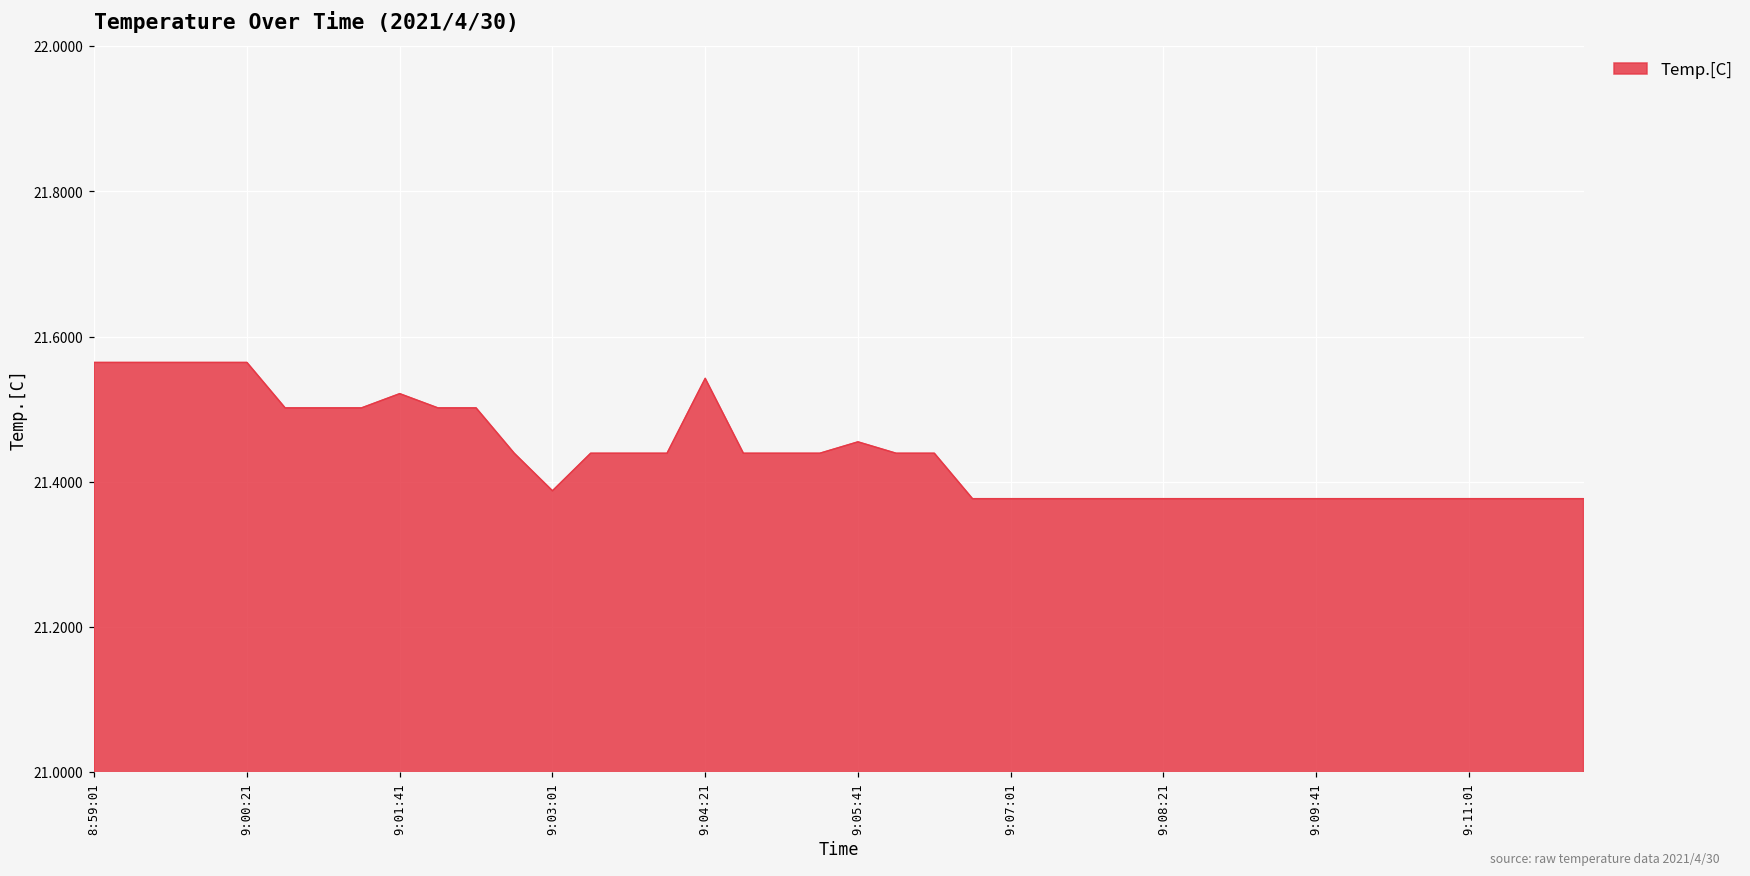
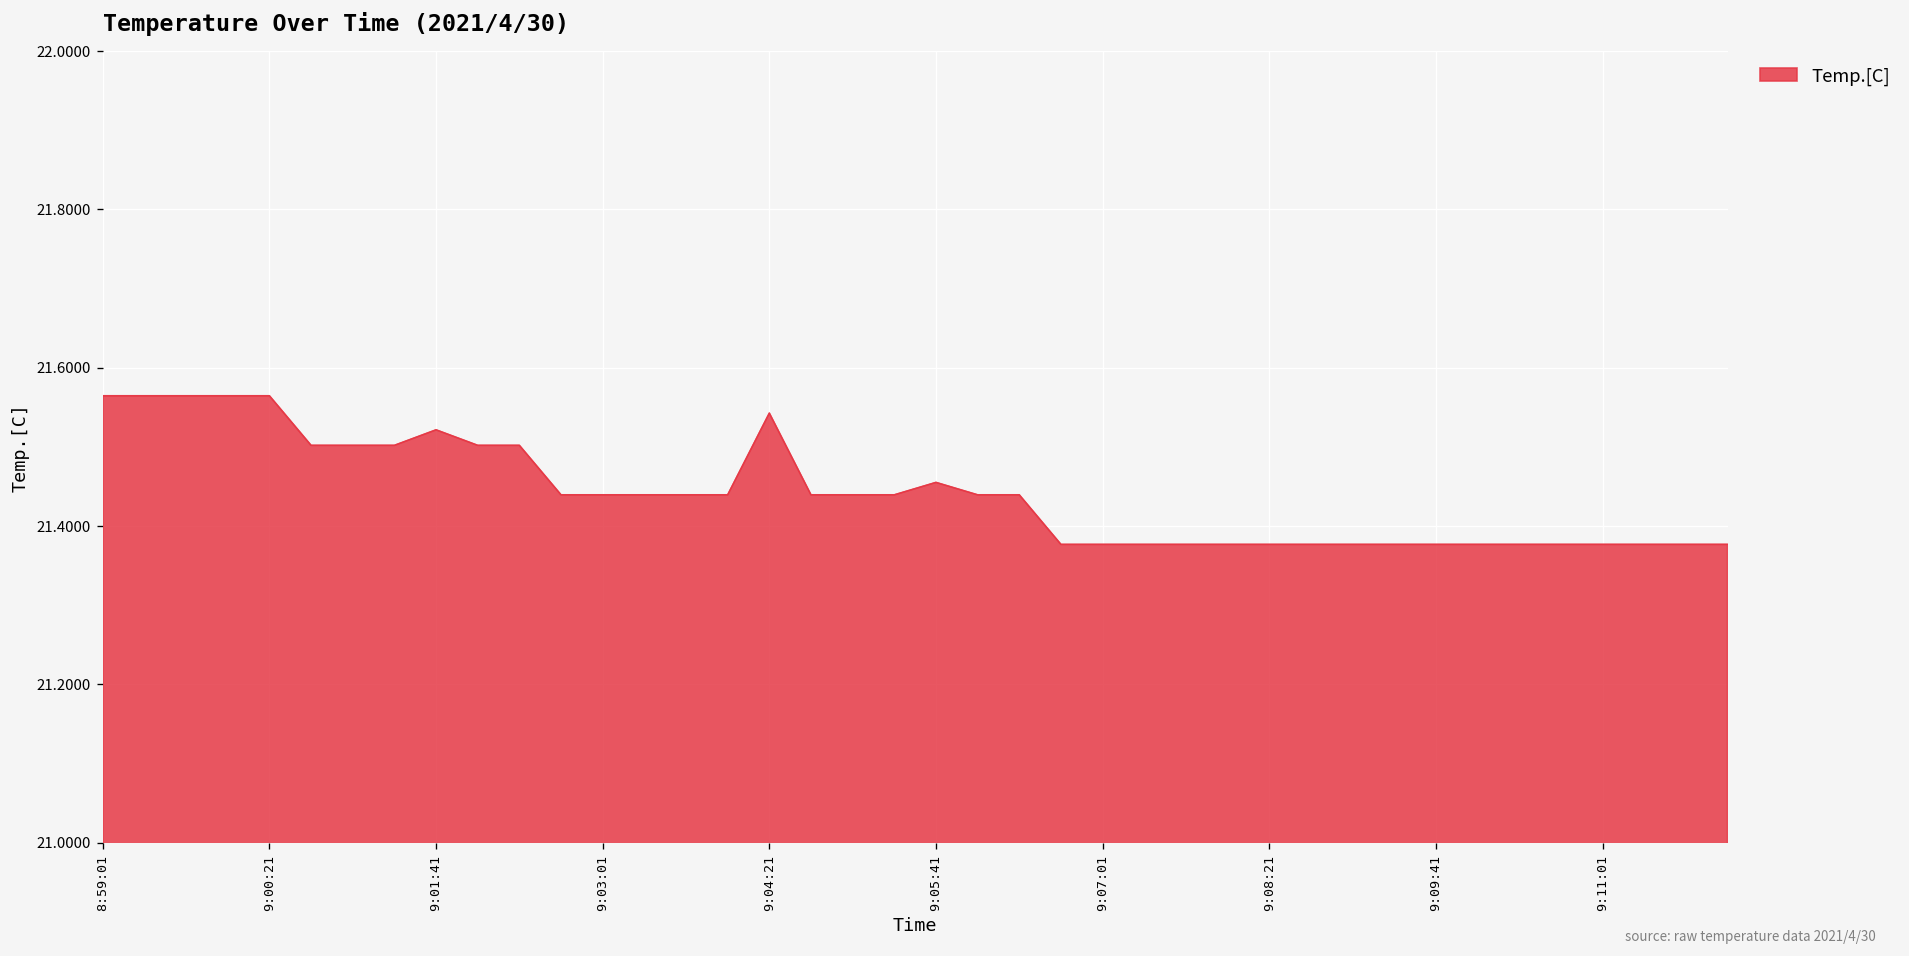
  {
    "8:59:01": 21.56,
    "9:00:21": 21.56,
    "9:01:41": 21.52,
-   "9:03:01": 21.39,
+   "9:03:01": 21.44,
    "9:04:21": 21.54,
    "9:05:41": 21.45,
    "9:07:01": 21.38,
    "9:08:21": 21.38,
    "9:09:41": 21.38,
    "9:11:01": 21.38
  }
